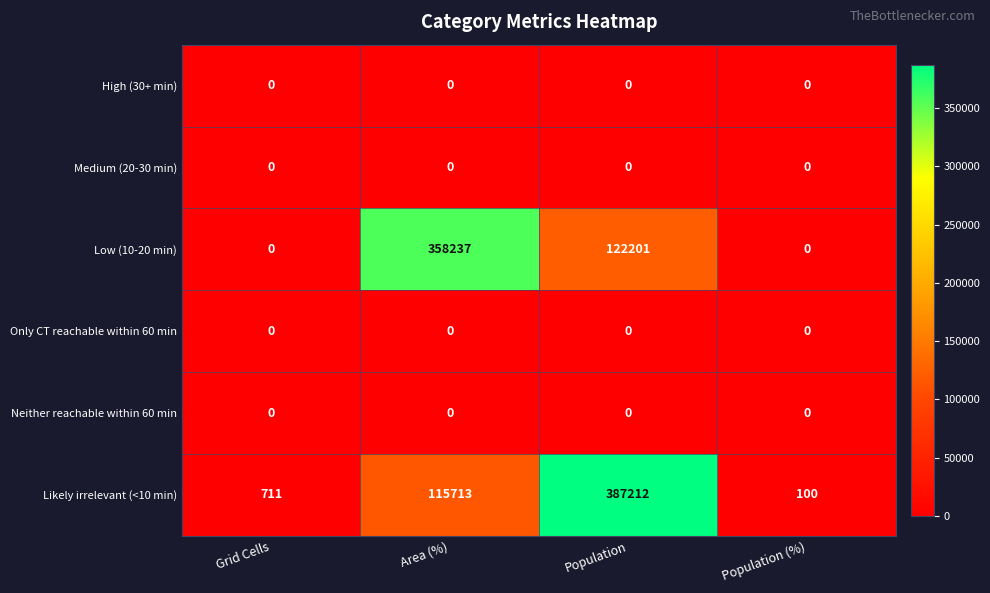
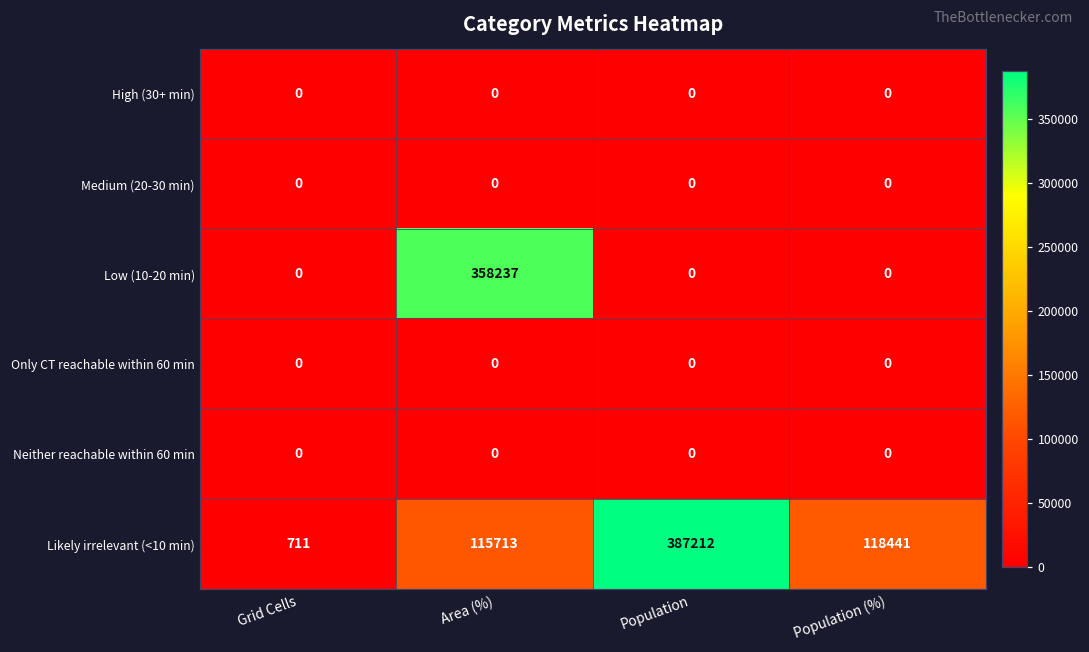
  {
    "High (30+ min)": {
      "Grid Cells": 0,
      "Area (%)": 0,
      "Population": 0,
      "Population (%)": 0
    },
    "Medium (20-30 min)": {
      "Grid Cells": 0,
      "Area (%)": 0,
      "Population": 0,
      "Population (%)": 0
    },
    "Low (10-20 min)": {
      "Grid Cells": 0,
      "Area (%)": 358237,
-     "Population": 122201,
+     "Population": 0,
      "Population (%)": 0
    },
    "Only CT reachable within 60 min": {
      "Grid Cells": 0,
      "Area (%)": 0,
      "Population": 0,
      "Population (%)": 0
    },
    "Neither reachable within 60 min": {
      "Grid Cells": 0,
      "Area (%)": 0,
      "Population": 0,
      "Population (%)": 0
    },
    "Likely irrelevant (<10 min)": {
      "Grid Cells": 711,
      "Area (%)": 115713,
      "Population": 387212,
-     "Population (%)": 100
+     "Population (%)": 118441
    }
  }
